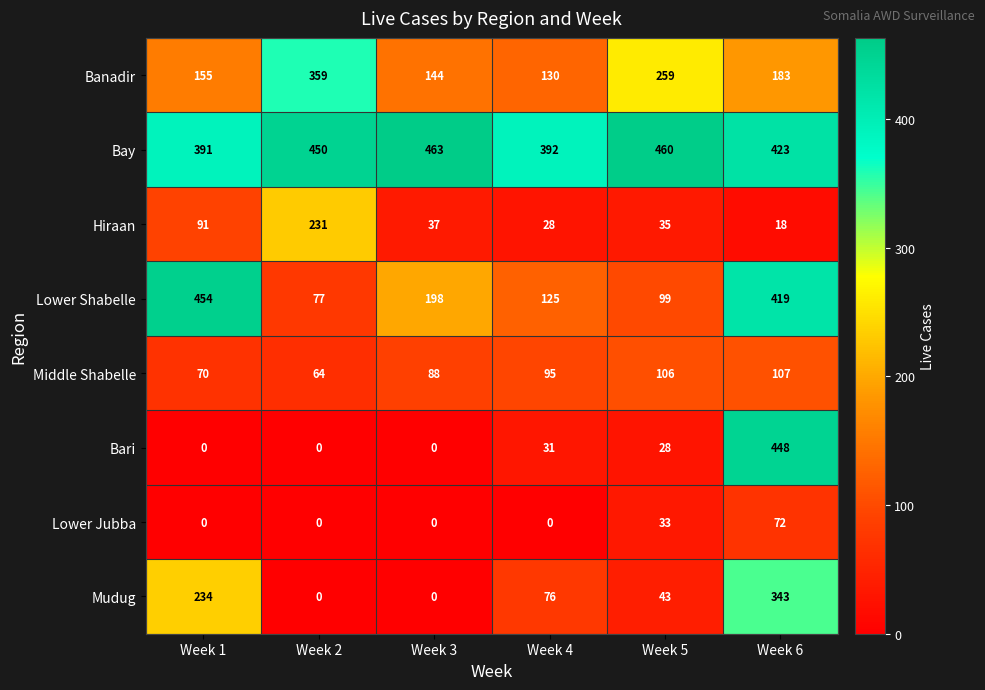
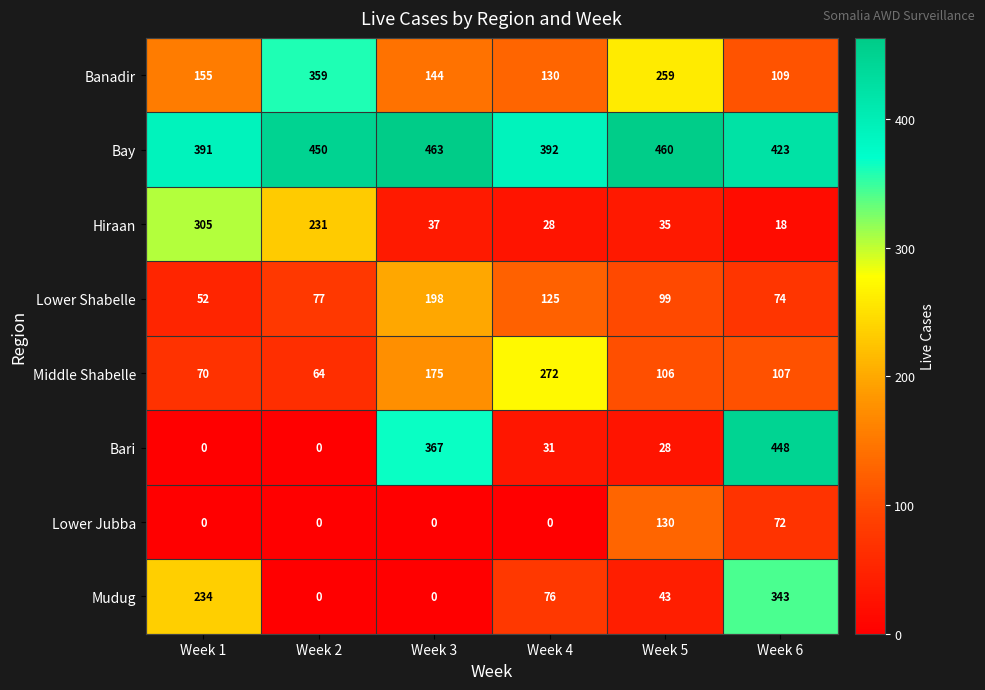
  {
    "Banadir": {
      "Week 1": 155,
      "Week 2": 359,
      "Week 3": 144,
      "Week 4": 130,
      "Week 5": 259,
-     "Week 6": 183
+     "Week 6": 109
    },
    "Bay": {
      "Week 1": 391,
      "Week 2": 450,
      "Week 3": 463,
      "Week 4": 392,
      "Week 5": 460,
      "Week 6": 423
    },
    "Hiraan": {
-     "Week 1": 91,
+     "Week 1": 305,
      "Week 2": 231,
      "Week 3": 37,
      "Week 4": 28,
      "Week 5": 35,
      "Week 6": 18
    },
    "Lower Shabelle": {
-     "Week 1": 454,
+     "Week 1": 52,
      "Week 2": 77,
      "Week 3": 198,
      "Week 4": 125,
      "Week 5": 99,
-     "Week 6": 419
+     "Week 6": 74
    },
    "Middle Shabelle": {
      "Week 1": 70,
      "Week 2": 64,
-     "Week 3": 88,
-     "Week 4": 95,
+     "Week 3": 175,
+     "Week 4": 272,
      "Week 5": 106,
      "Week 6": 107
    },
    "Bari": {
      "Week 1": 0,
      "Week 2": 0,
-     "Week 3": 0,
+     "Week 3": 367,
      "Week 4": 31,
      "Week 5": 28,
      "Week 6": 448
    },
    "Lower Jubba": {
      "Week 1": 0,
      "Week 2": 0,
      "Week 3": 0,
      "Week 4": 0,
-     "Week 5": 33,
+     "Week 5": 130,
      "Week 6": 72
    },
    "Mudug": {
      "Week 1": 234,
      "Week 2": 0,
      "Week 3": 0,
      "Week 4": 76,
      "Week 5": 43,
      "Week 6": 343
    }
  }
